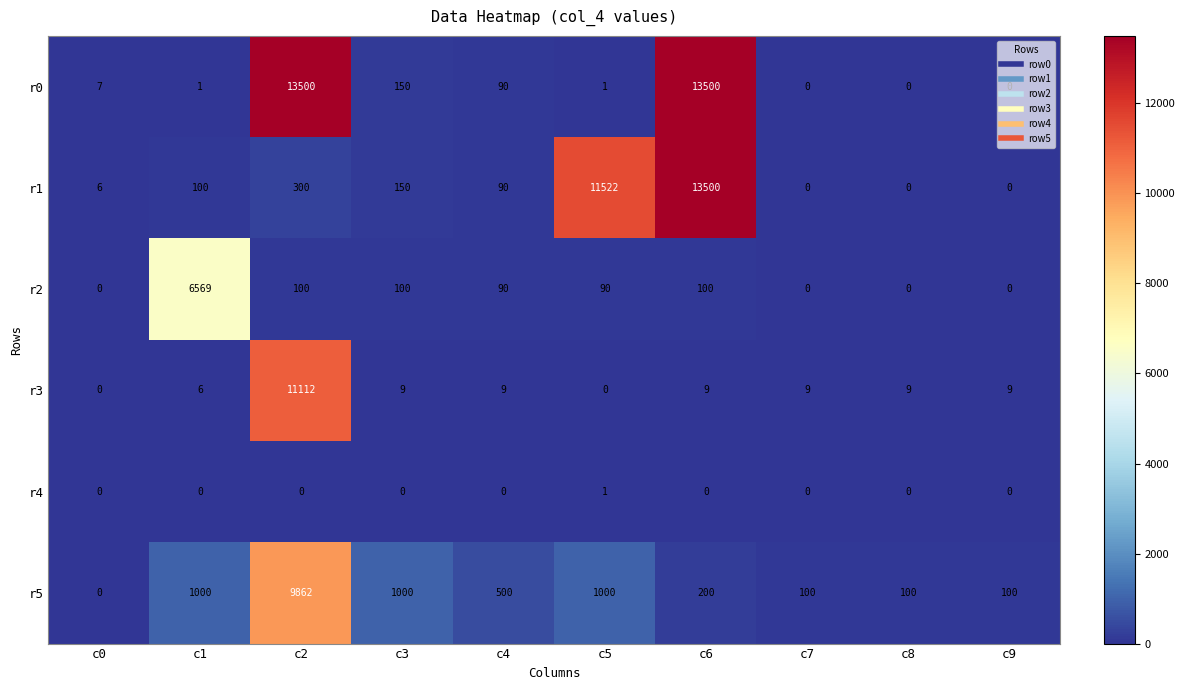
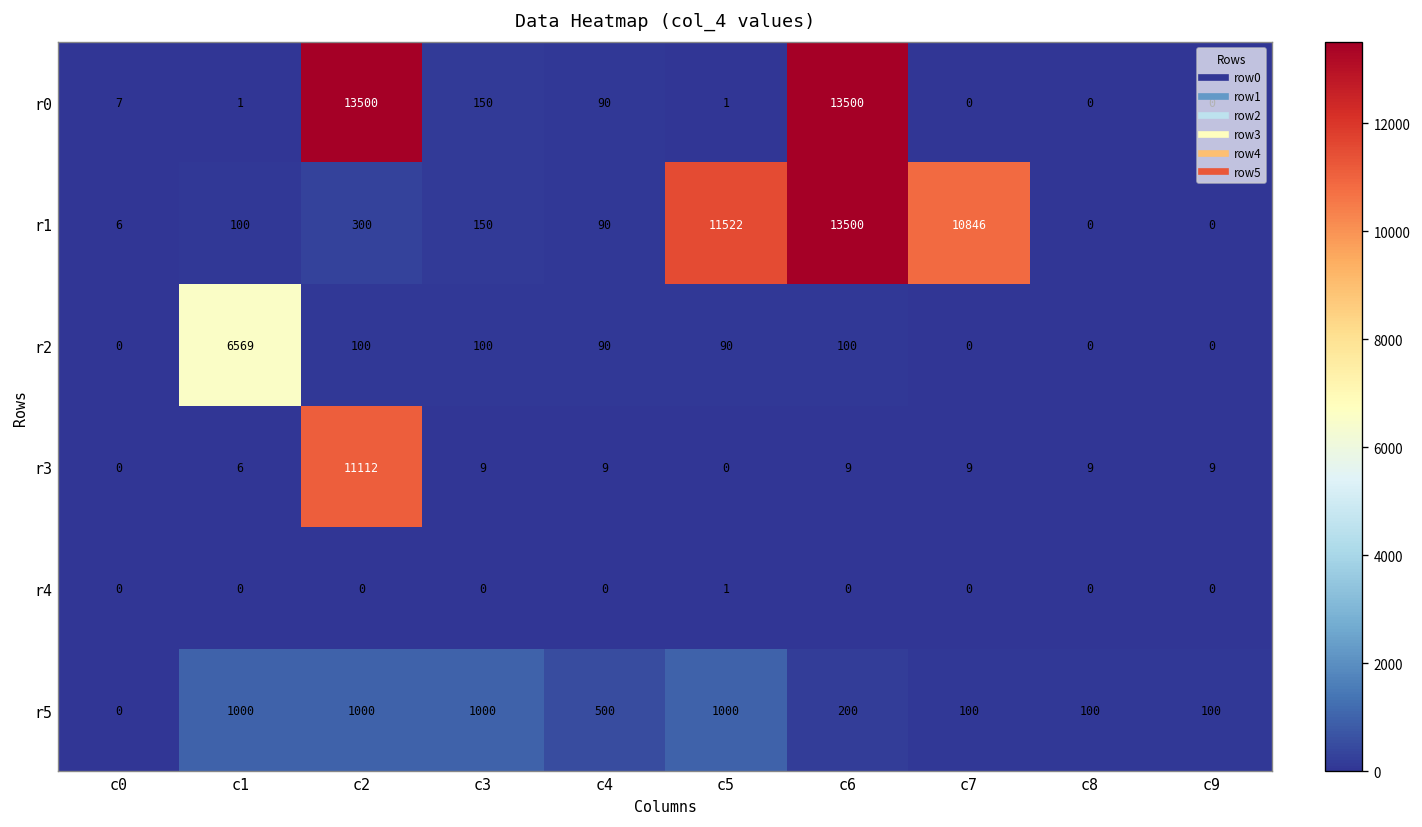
  {
    "r0": {
      "c0": 7,
      "c1": 1,
      "c2": 13500,
      "c3": 150,
      "c4": 90,
      "c5": 1,
      "c6": 13500,
      "c7": 0,
      "c8": 0
    },
    "r1": {
      "c0": 6,
      "c1": 100,
      "c2": 300,
      "c3": 150,
      "c4": 90,
      "c5": 11522,
      "c6": 13500,
-     "c7": 0,
+     "c7": 10846,
      "c8": 0,
      "c9": 0
    },
    "r2": {
      "c0": 0,
      "c1": 6569,
      "c2": 100,
      "c3": 100,
      "c4": 90,
      "c5": 90,
      "c6": 100,
      "c7": 0,
      "c8": 0,
      "c9": 0
    },
    "r3": {
      "c0": 0,
      "c1": 6,
      "c2": 11112,
      "c3": 9,
      "c4": 9,
      "c5": 0,
      "c6": 9,
      "c7": 9,
      "c8": 9,
      "c9": 9
    },
    "r4": {
      "c0": 0,
      "c1": 0,
      "c2": 0,
      "c3": 0,
      "c4": 0,
      "c5": 1,
      "c6": 0,
      "c7": 0,
      "c8": 0,
      "c9": 0
    },
    "r5": {
      "c0": 0,
      "c1": 1000,
-     "c2": 9862,
+     "c2": 1000,
      "c3": 1000,
      "c4": 500,
      "c5": 1000,
      "c6": 200,
      "c7": 100,
      "c8": 100,
      "c9": 100
    }
  }
